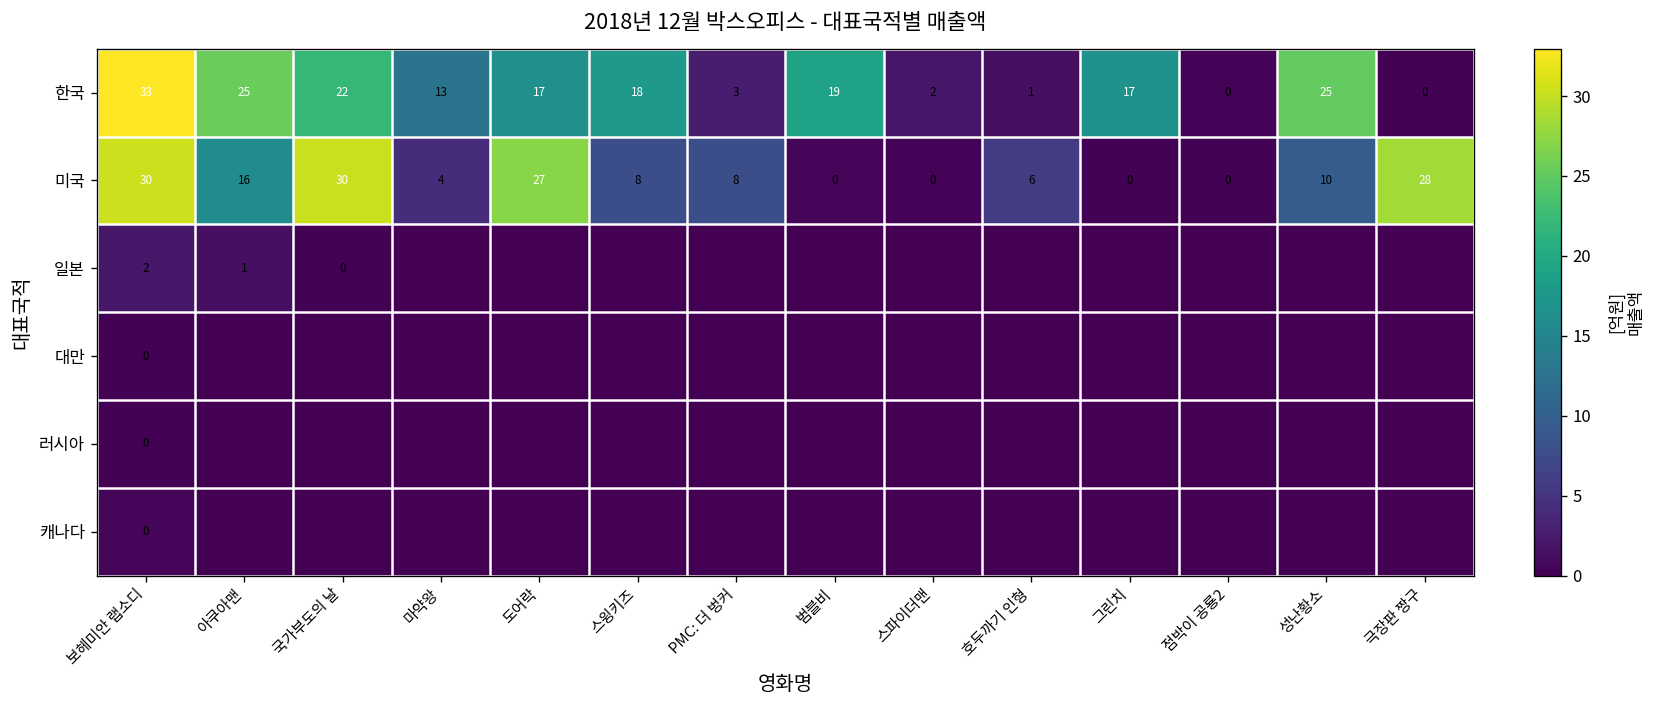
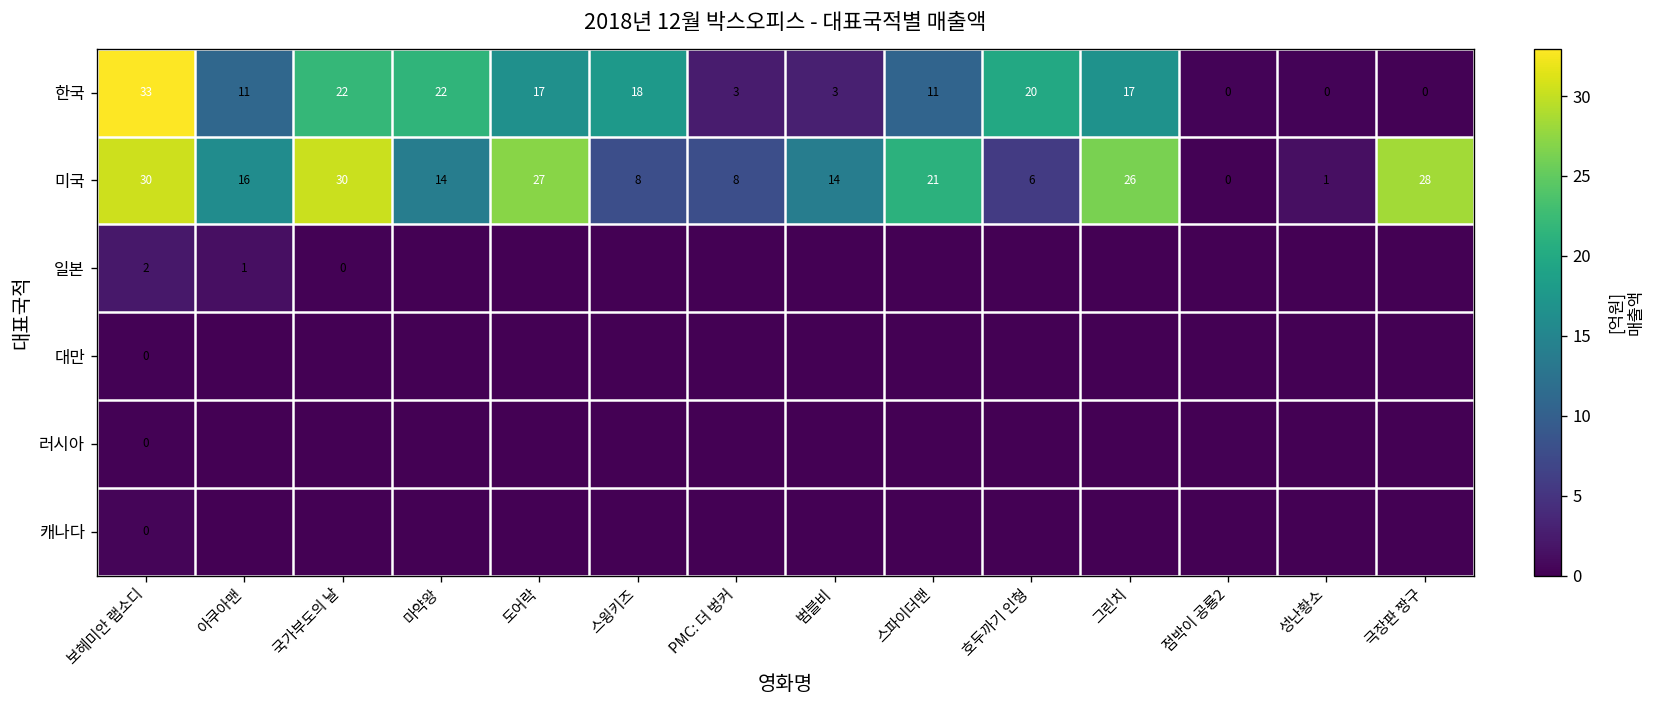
  {
    "한국": {
      "보헤미안 랩소디": 33,
-     "아쿠아맨": 25,
+     "아쿠아맨": 11,
      "국가부도의 날": 22,
-     "마약왕": 13,
+     "마약왕": 22,
      "도어락": 17,
      "스윙키즈": 18,
      "PMC: 더 벙커": 3,
-     "범블비": 19,
-     "스파이더맨": 2,
-     "호두까기 인형": 1,
+     "범블비": 3,
+     "스파이더맨": 11,
+     "호두까기 인형": 20,
      "그린치": 17,
      "점박이 공룡2": 0,
-     "성난황소": 25,
+     "성난황소": 0,
      "극장판 짱구": 0
    },
    "미국": {
      "보헤미안 랩소디": 30,
      "아쿠아맨": 16,
      "국가부도의 날": 30,
-     "마약왕": 4,
+     "마약왕": 14,
      "도어락": 27,
      "스윙키즈": 8,
      "PMC: 더 벙커": 8,
-     "범블비": 0,
-     "스파이더맨": 0,
+     "범블비": 14,
+     "스파이더맨": 21,
      "호두까기 인형": 6,
-     "그린치": 0,
+     "그린치": 26,
      "점박이 공룡2": 0,
-     "성난황소": 10,
+     "성난황소": 1,
      "극장판 짱구": 28
    },
    "일본": {
      "보헤미안 랩소디": 2,
      "아쿠아맨": 1,
      "국가부도의 날": 0
    },
    "대만": {
      "보헤미안 랩소디": 0
    },
    "러시아": {
      "보헤미안 랩소디": 0
    },
    "캐나다": {
      "보헤미안 랩소디": 0
    }
  }
